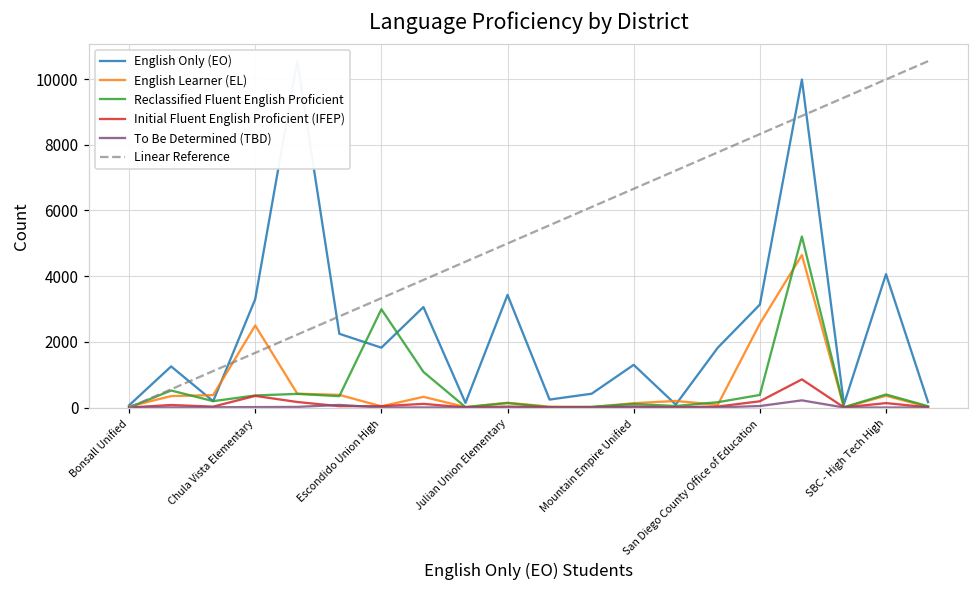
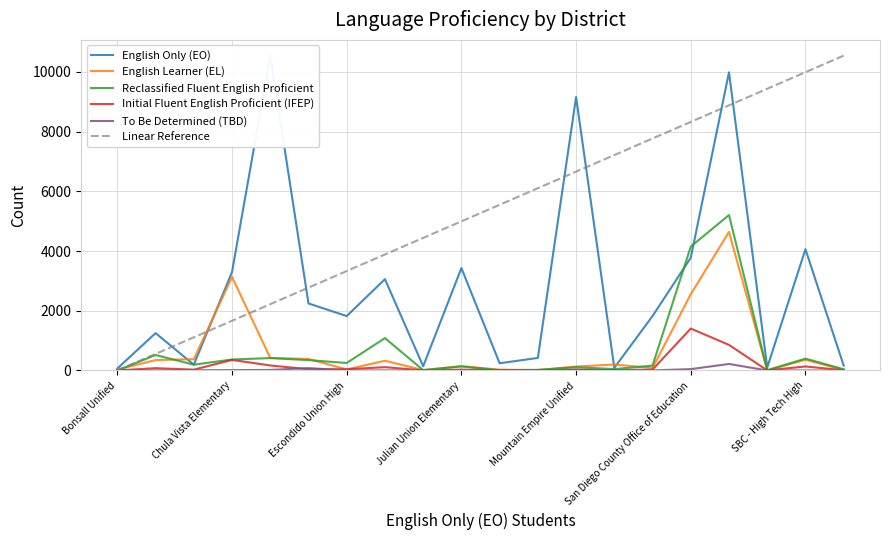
  {
    "English Only (EO)": {
      "Chula Vista Elementary": 3300,
      "Escondido Union High": 1800,
      "Julian Union Elementary": 3400,
-     "Mountain Empire Unified": 1300,
-     "San Diego County Office of Education": 3100,
+     "Mountain Empire Unified": 9200,
+     "San Diego County Office of Education": 3800,
      "SBC - High Tech High": 4100
    },
    "English Learner (EL)": {
-     "Chula Vista Elementary": 2500,
+     "Chula Vista Elementary": 3100,
      "San Diego County Office of Education": 2600
    },
    "Reclassified Fluent English Proficient": {
-     "Escondido Union High": 3000,
-     "San Diego County Office of Education": 400
+     "Escondido Union High": 300,
+     "San Diego County Office of Education": 4100
    },
    "Initial Fluent English Proficient (IFEP)": {
-     "San Diego County Office of Education": 200,
+     "San Diego County Office of Education": 1400,
      "SBC - High Tech High": 100
    }
  }
